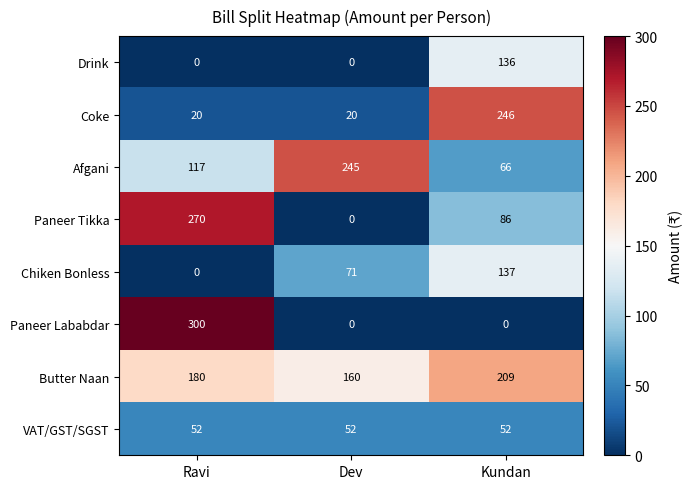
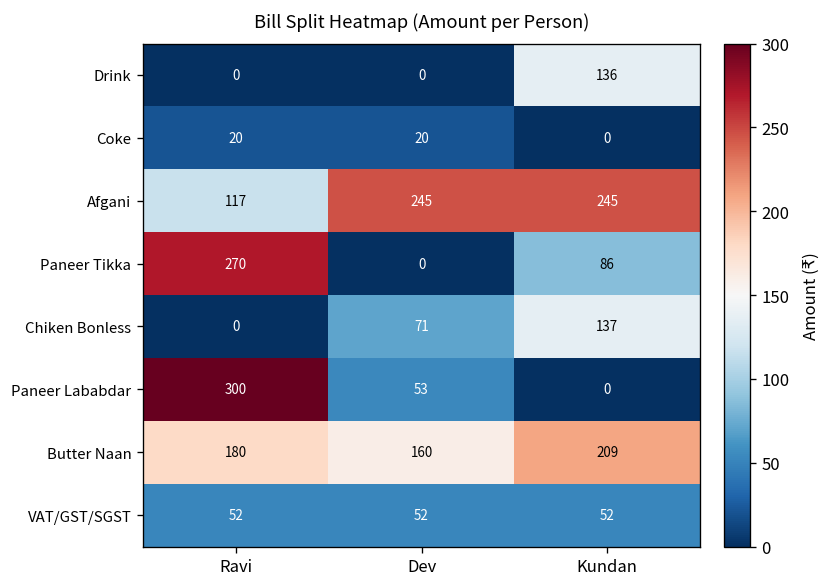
  {
    "Drink": {
      "Ravi": 0,
      "Dev": 0,
      "Kundan": 136
    },
    "Coke": {
      "Ravi": 20,
      "Dev": 20,
-     "Kundan": 246
+     "Kundan": 0
    },
    "Afgani": {
      "Ravi": 117,
      "Dev": 245,
-     "Kundan": 66
+     "Kundan": 245
    },
    "Paneer Tikka": {
      "Ravi": 270,
      "Dev": 0,
      "Kundan": 86
    },
    "Chiken Bonless": {
      "Ravi": 0,
      "Dev": 71,
      "Kundan": 137
    },
    "Paneer Lababdar": {
      "Ravi": 300,
-     "Dev": 0,
+     "Dev": 53,
      "Kundan": 0
    },
    "Butter Naan": {
      "Ravi": 180,
      "Dev": 160,
      "Kundan": 209
    },
    "VAT/GST/SGST": {
      "Ravi": 52,
      "Dev": 52,
      "Kundan": 52
    }
  }
